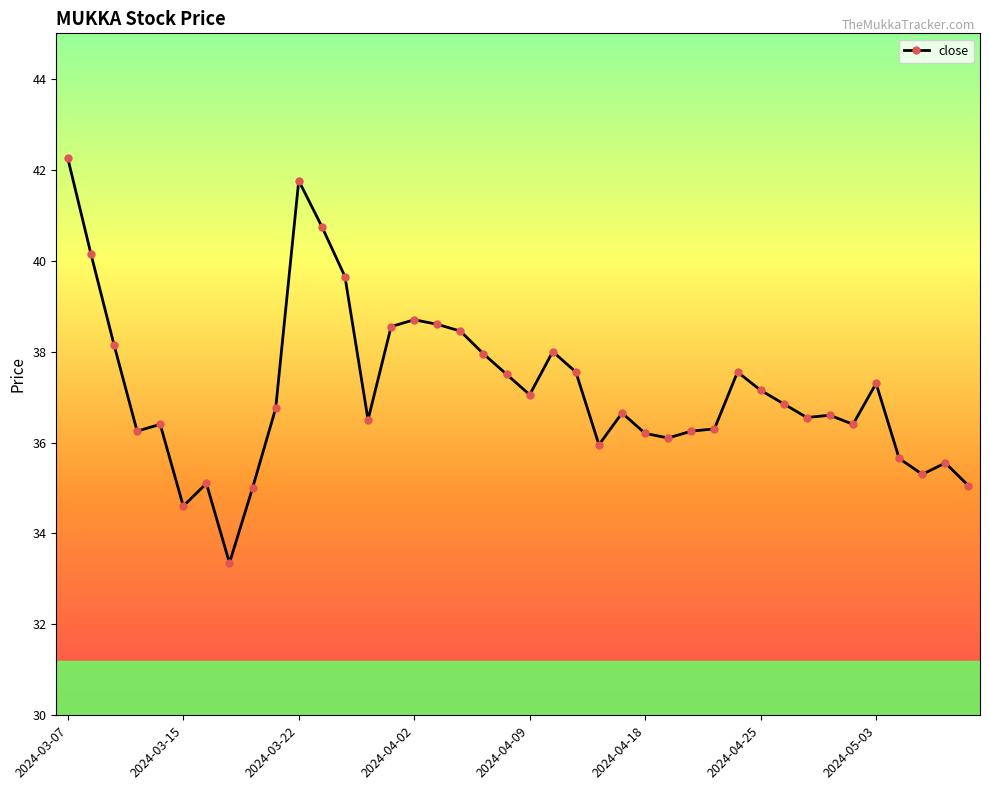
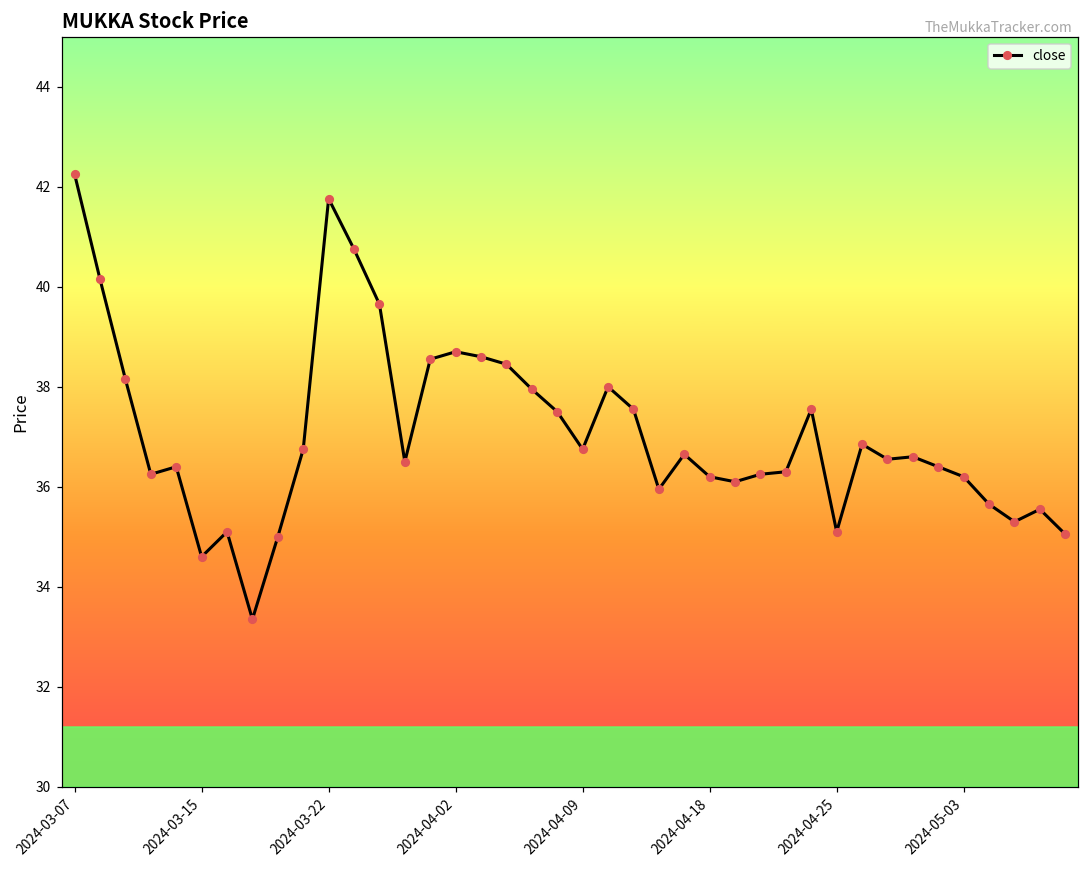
  {
    "2024-03-07": 42.3,
    "2024-03-15": 34.6,
    "2024-03-22": 41.8,
    "2024-04-02": 38.7,
-   "2024-04-09": 37.1,
+   "2024-04-09": 36.8,
    "2024-04-18": 36.2,
-   "2024-04-25": 37.2,
-   "2024-05-03": 37.3
+   "2024-04-25": 35.1,
+   "2024-05-03": 36.2
  }
